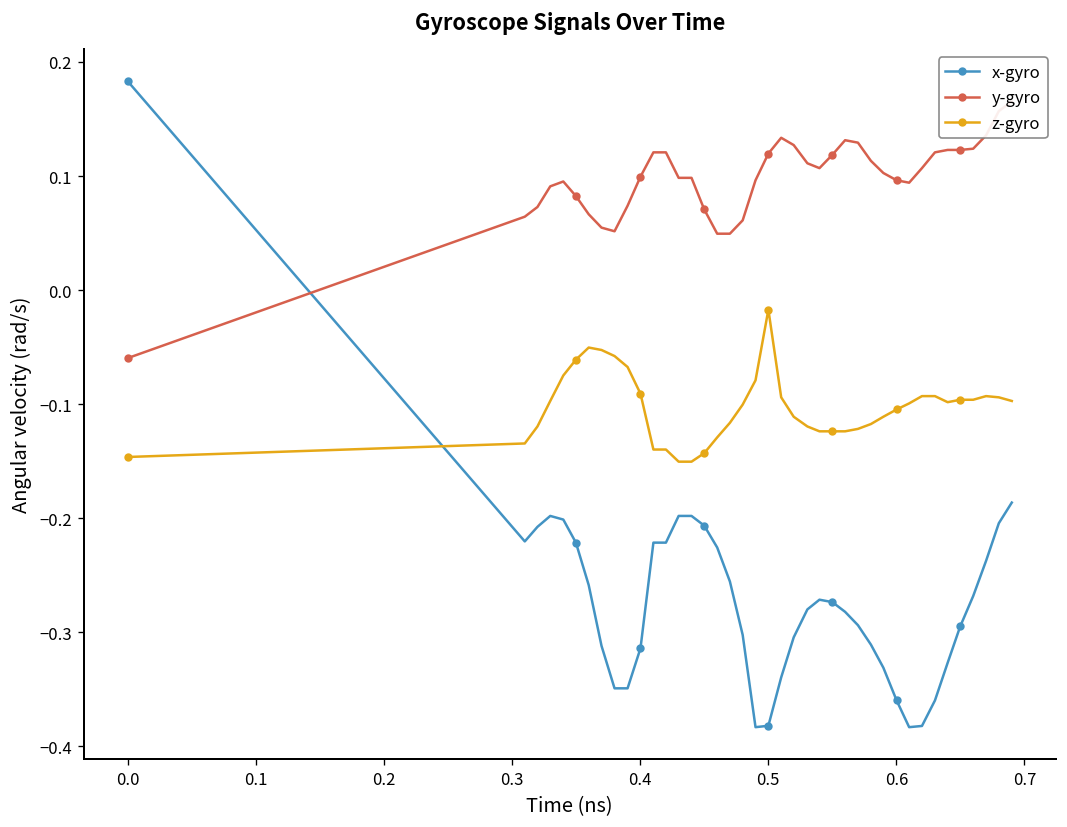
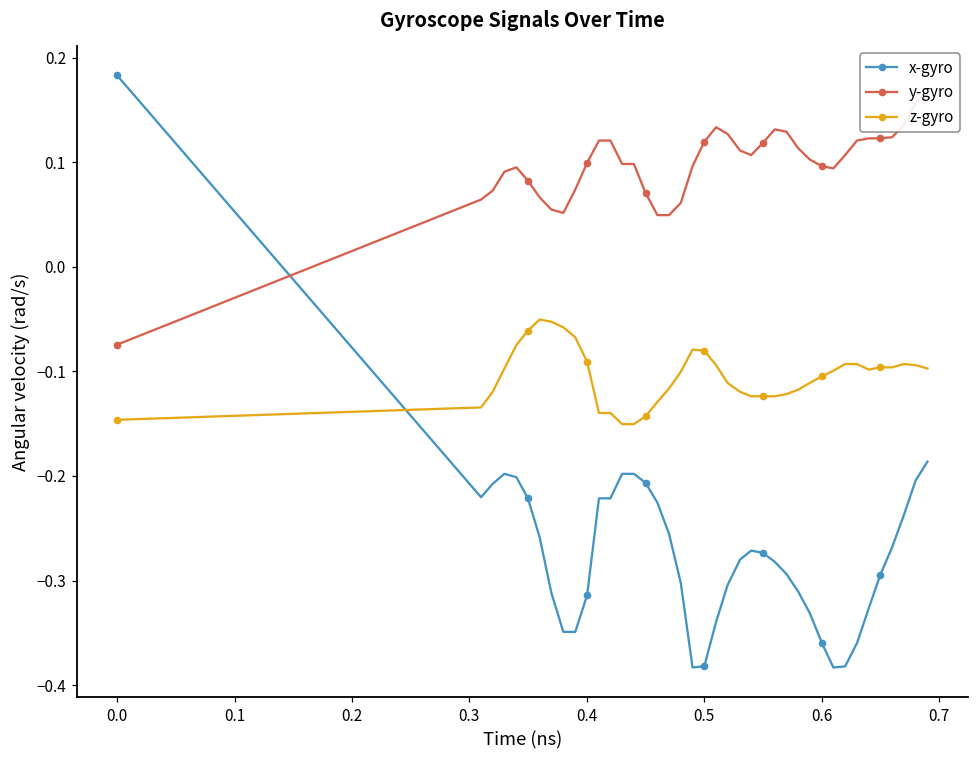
  {
    "x-gyro": {
      "0.0": 0.18,
      "0.5": -0.38
    },
    "y-gyro": {
-     "0.0": -0.06,
+     "0.0": -0.07,
      "0.5": 0.12
    },
    "z-gyro": {
      "0.0": -0.15,
-     "0.5": -0.02
+     "0.5": -0.08
    }
  }
